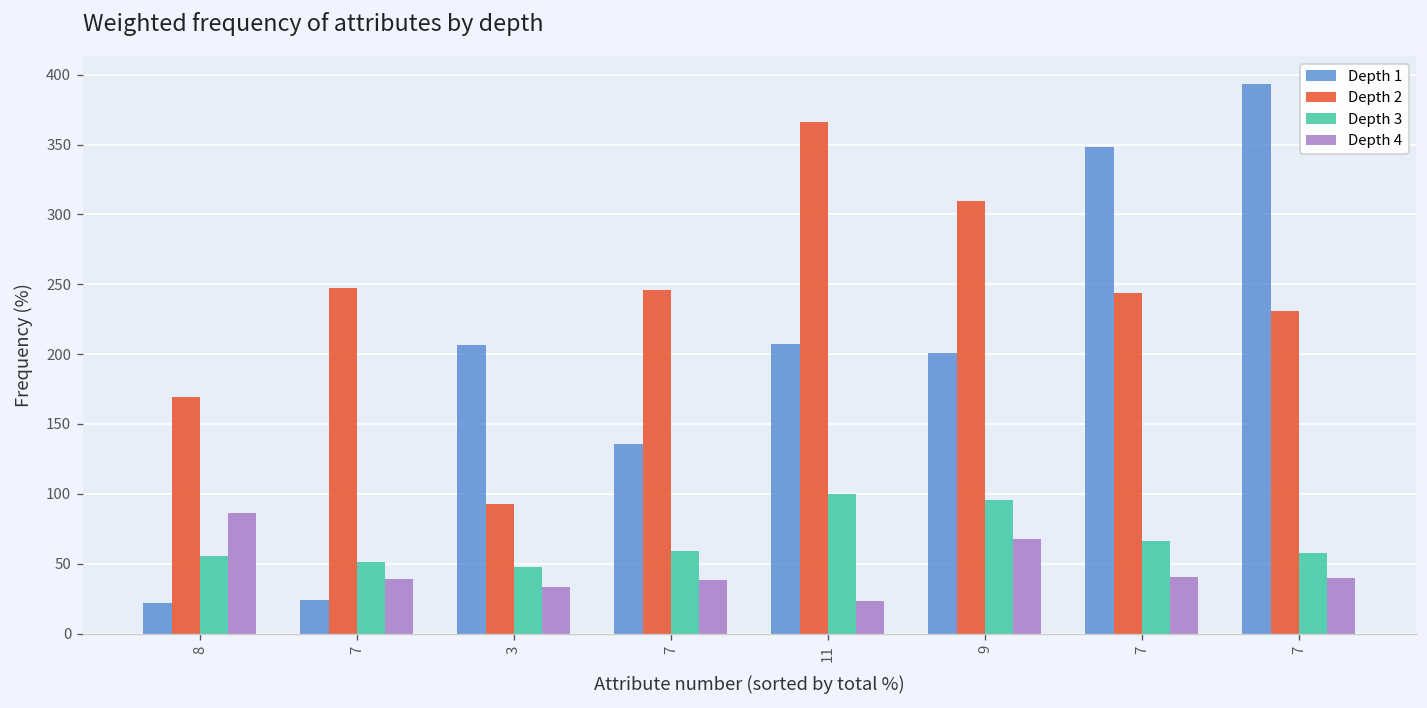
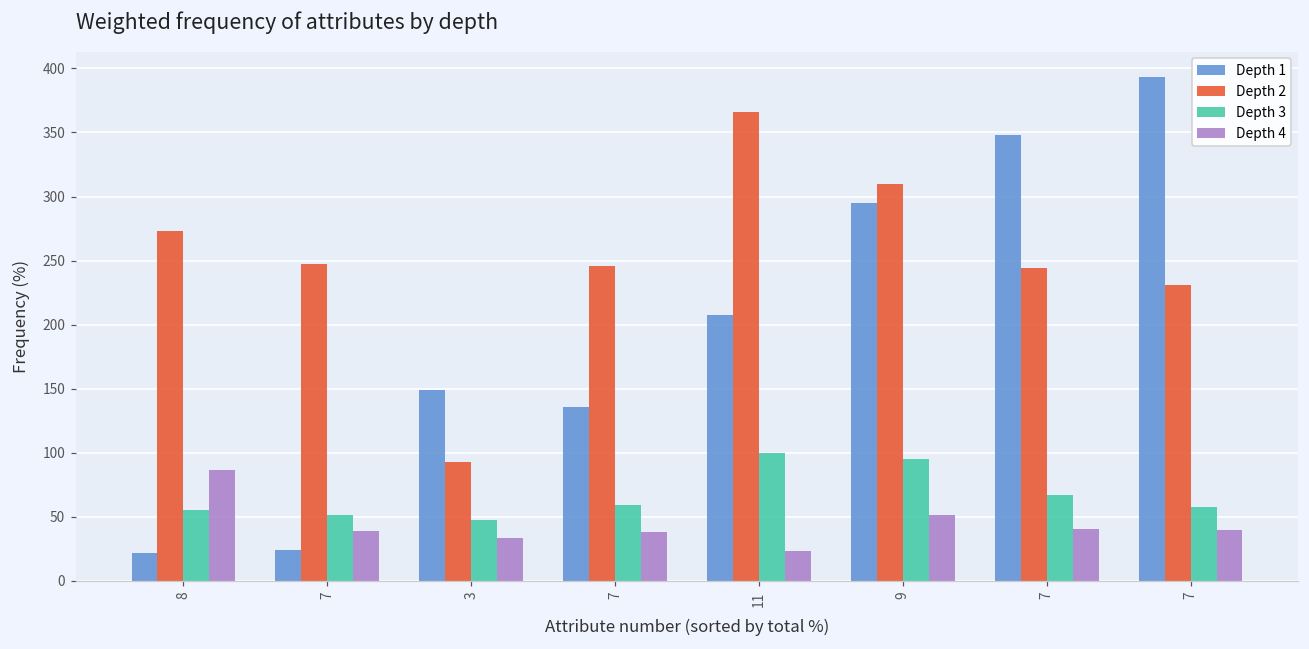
  {
    "Depth 1": {
      "8": 22,
-     "3": 206,
+     "3": 149,
      "11": 207,
-     "9": 200
+     "9": 295
    },
    "Depth 2": {
-     "8": 169,
+     "8": 273,
      "3": 93,
      "11": 366,
      "9": 310
    },
    "Depth 3": {
      "8": 55,
      "3": 48,
      "11": 100,
      "9": 95
    },
    "Depth 4": {
      "8": 86,
      "3": 33,
      "11": 24,
-     "9": 67
+     "9": 52
    }
  }
